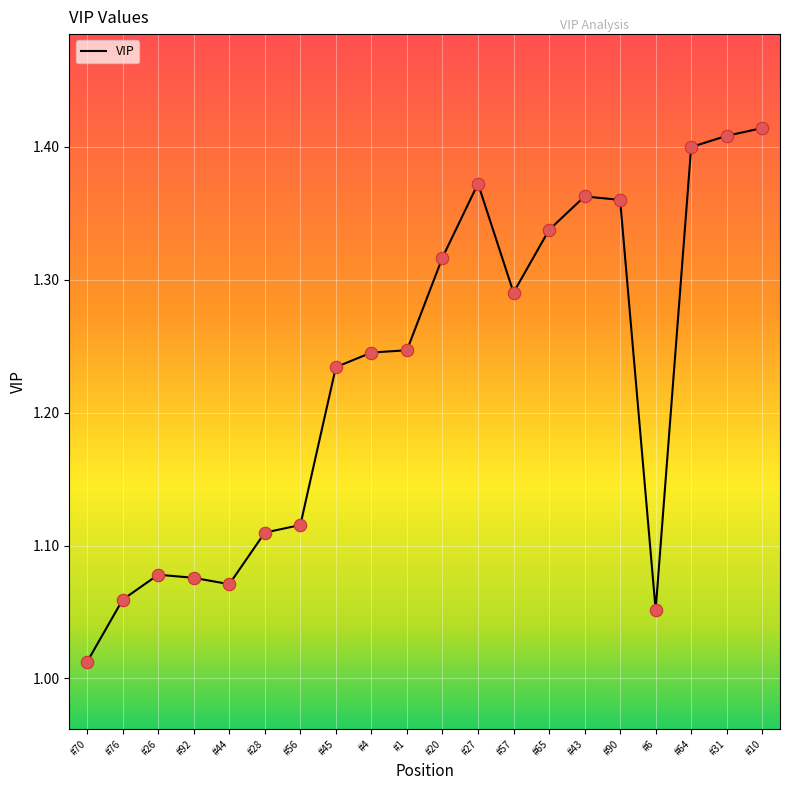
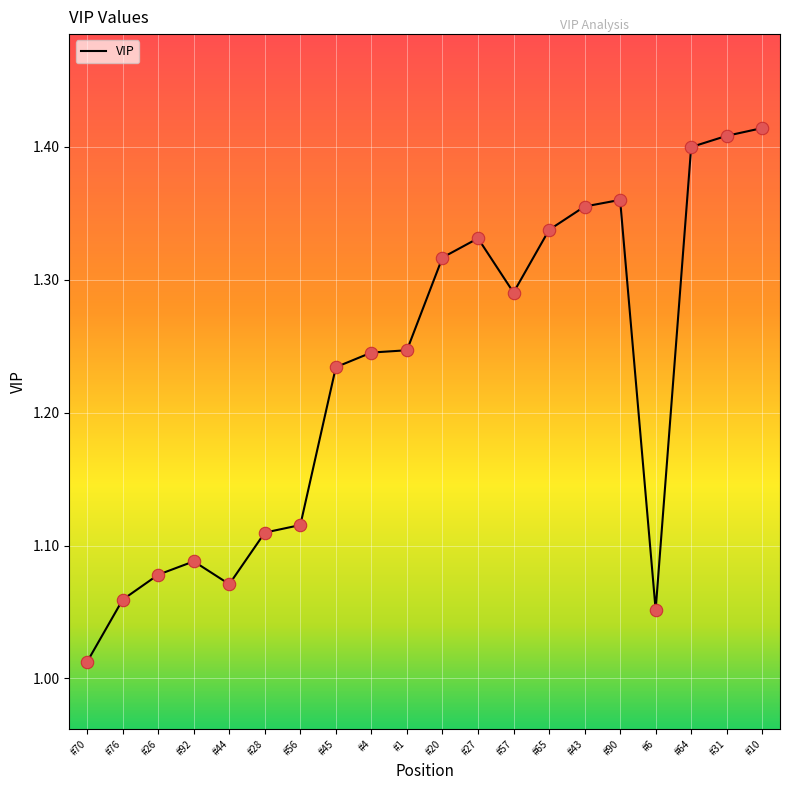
  {
    "#70": 1.013,
    "#76": 1.059,
    "#26": 1.078,
-   "#92": 1.076,
+   "#92": 1.088,
    "#44": 1.071,
    "#28": 1.110,
    "#56": 1.115,
    "#45": 1.234,
    "#4": 1.245,
    "#1": 1.247,
    "#20": 1.317,
-   "#27": 1.372,
+   "#27": 1.331,
    "#57": 1.290,
    "#65": 1.338,
-   "#43": 1.363,
+   "#43": 1.355,
    "#90": 1.360,
    "#6": 1.052,
    "#64": 1.400,
    "#31": 1.408,
    "#10": 1.414
  }
